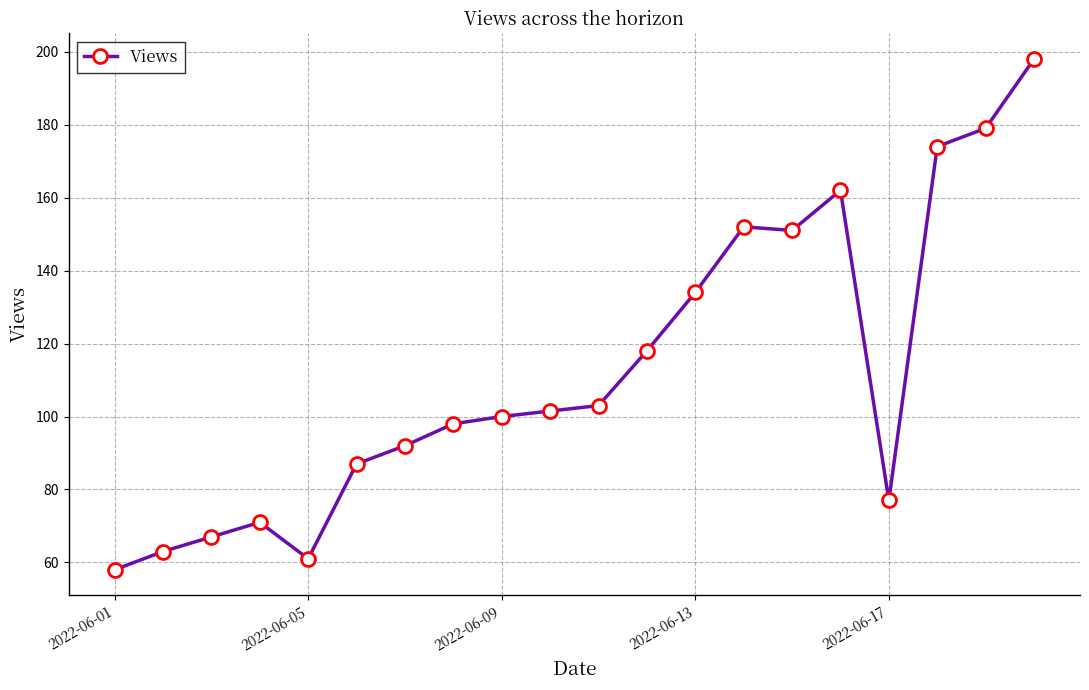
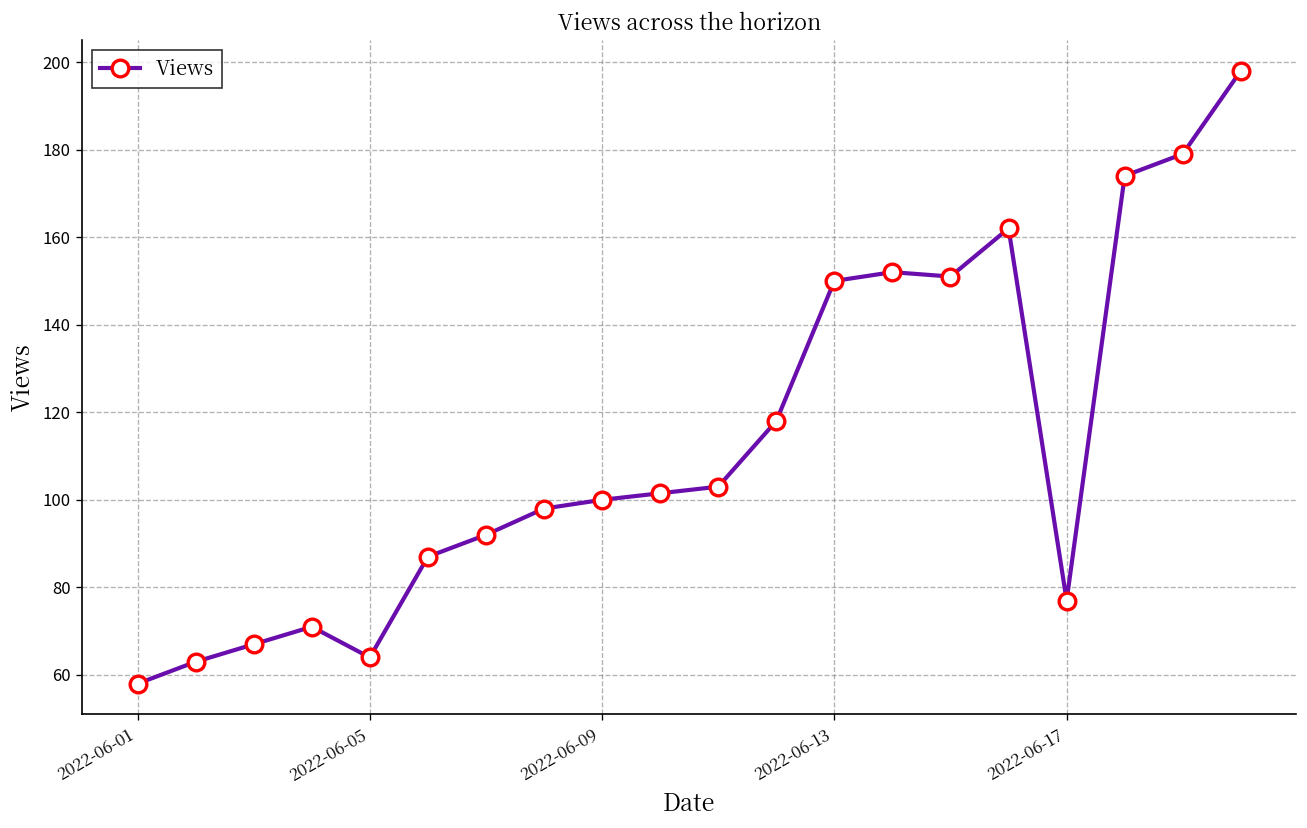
  {
    "2022-06-01": 58,
-   "2022-06-05": 61,
+   "2022-06-05": 64,
    "2022-06-09": 100,
-   "2022-06-13": 134,
+   "2022-06-13": 150,
    "2022-06-17": 77
  }
